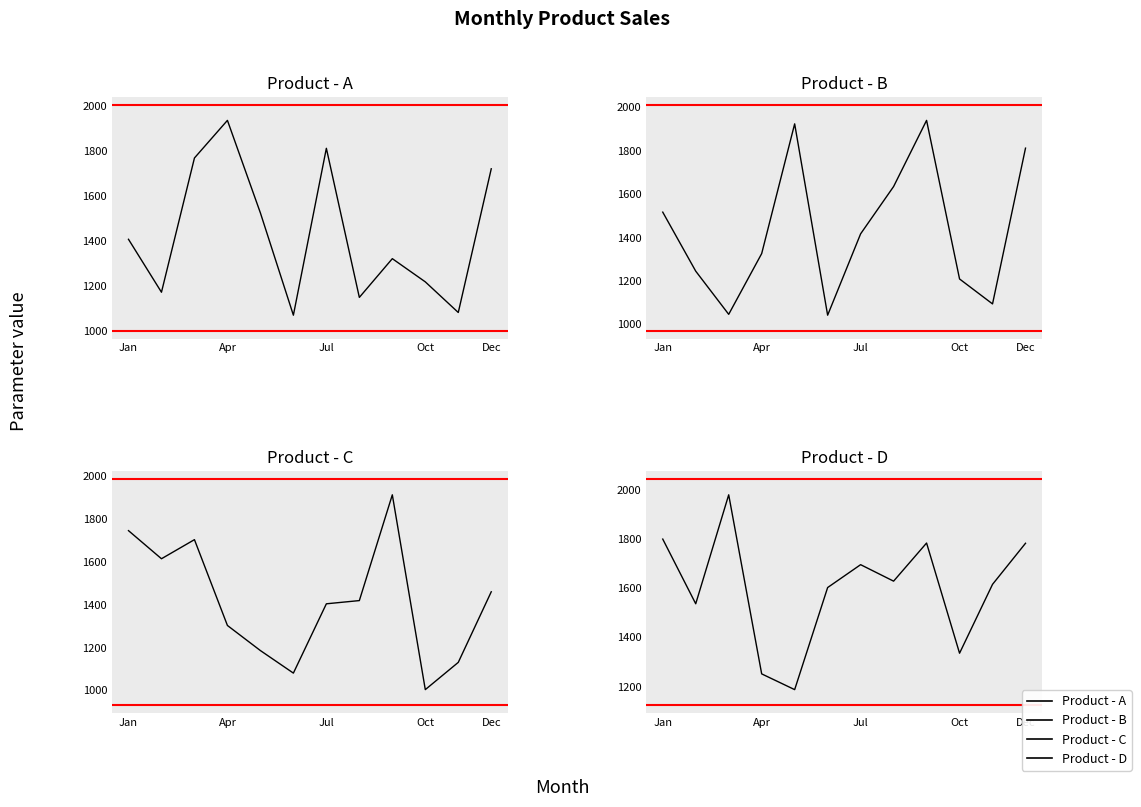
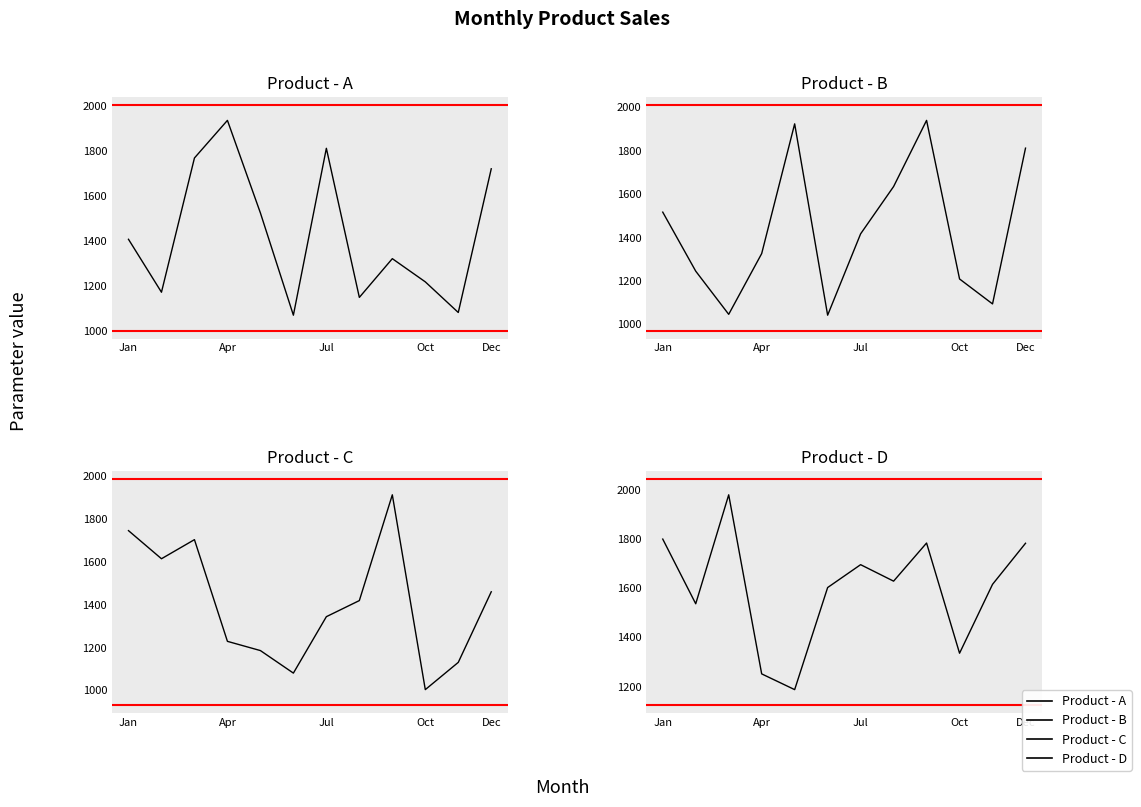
  {
    "Product - A": {
      "Jan": 1410,
      "Apr": 1940,
      "Jul": 1810,
      "Oct": 1220,
      "Dec": 1720
    },
    "Product - B": {
      "Jan": 1520,
      "Apr": 1330,
      "Jul": 1420,
      "Oct": 1210,
      "Dec": 1810
    },
    "Product - C": {
      "Jan": 1750,
-     "Apr": 1300,
-     "Jul": 1400,
+     "Apr": 1230,
+     "Jul": 1340,
      "Oct": 1000,
      "Dec": 1460
    },
    "Product - D": {
      "Jan": 1800,
      "Apr": 1250,
      "Jul": 1700,
      "Oct": 1340,
      "Dec": 1780
    }
  }
